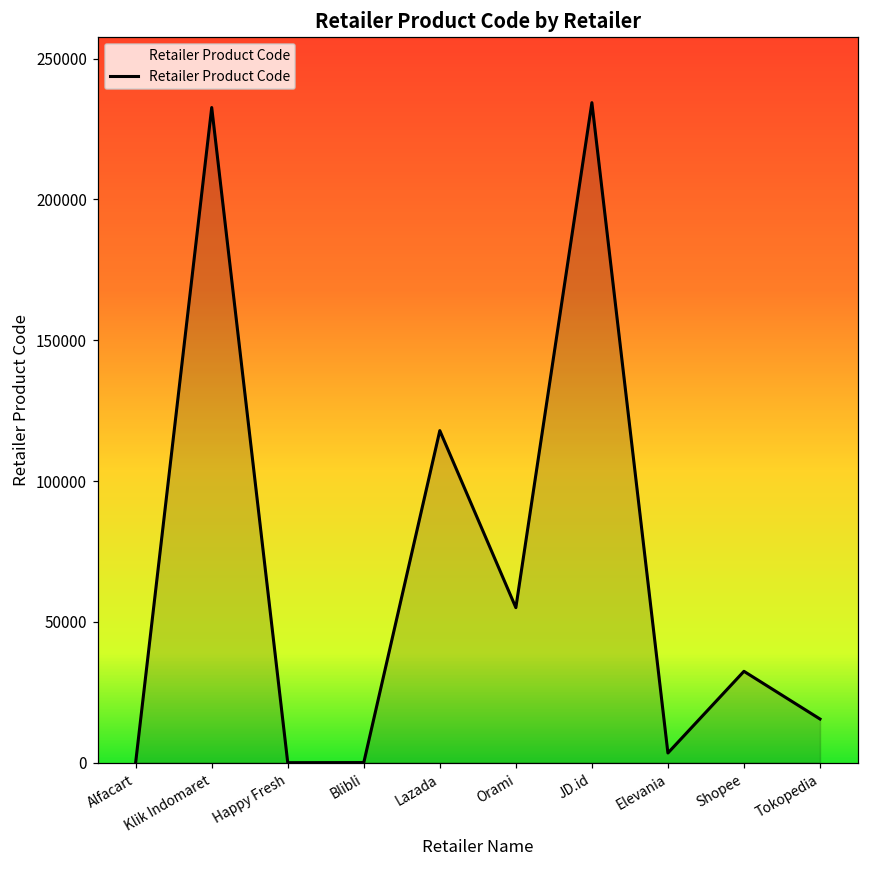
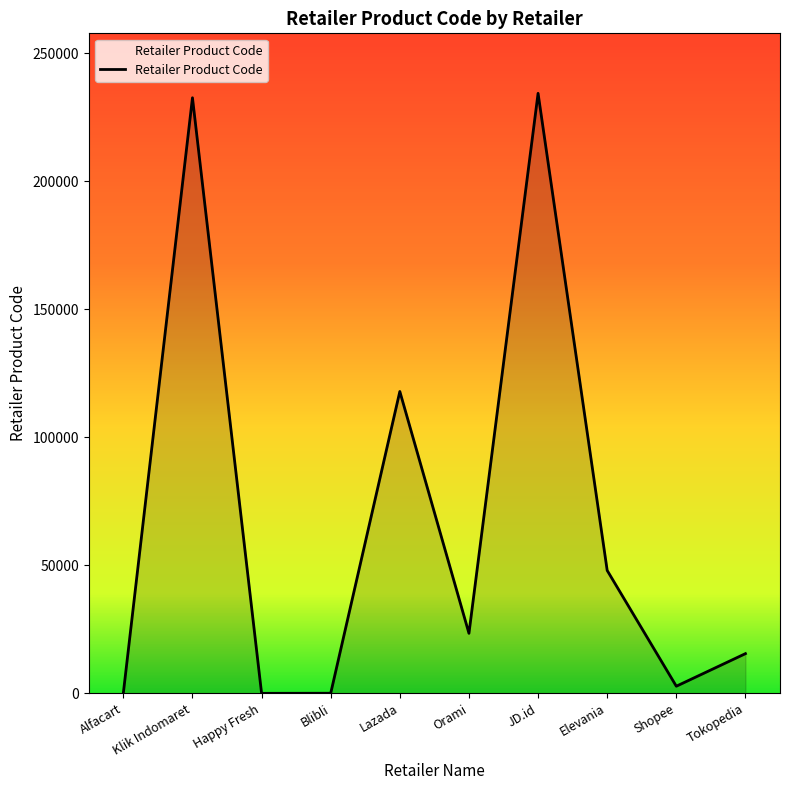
  {
    "Alfacart": 0,
    "Klik Indomaret": 233000,
    "Happy Fresh": 0,
    "Blibli": 0,
    "Lazada": 118000,
-   "Orami": 55000,
+   "Orami": 23000,
    "JD.id": 234000,
-   "Elevania": 3000,
-   "Shopee": 32000,
+   "Elevania": 48000,
+   "Shopee": 3000,
    "Tokopedia": 16000
  }
